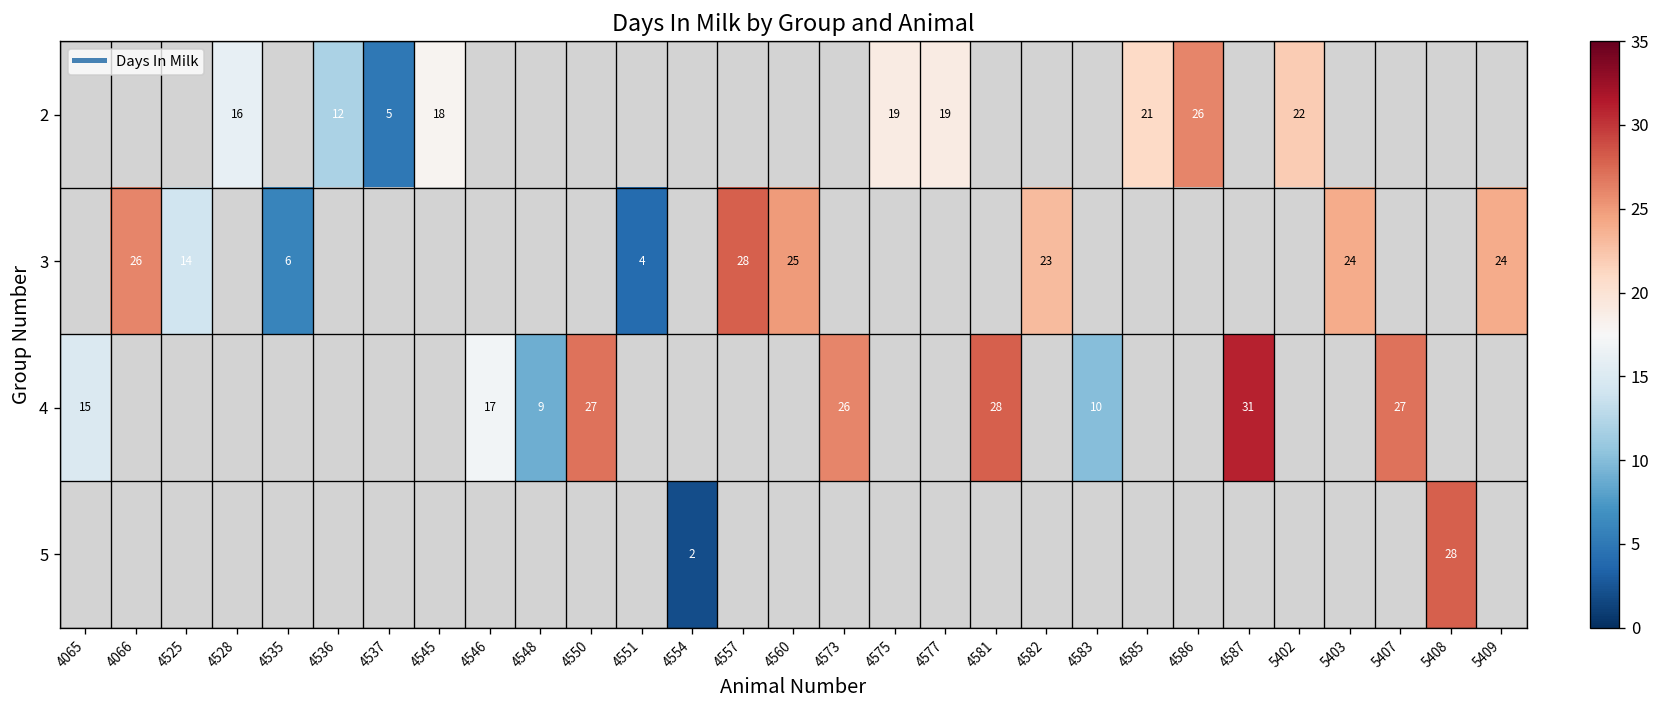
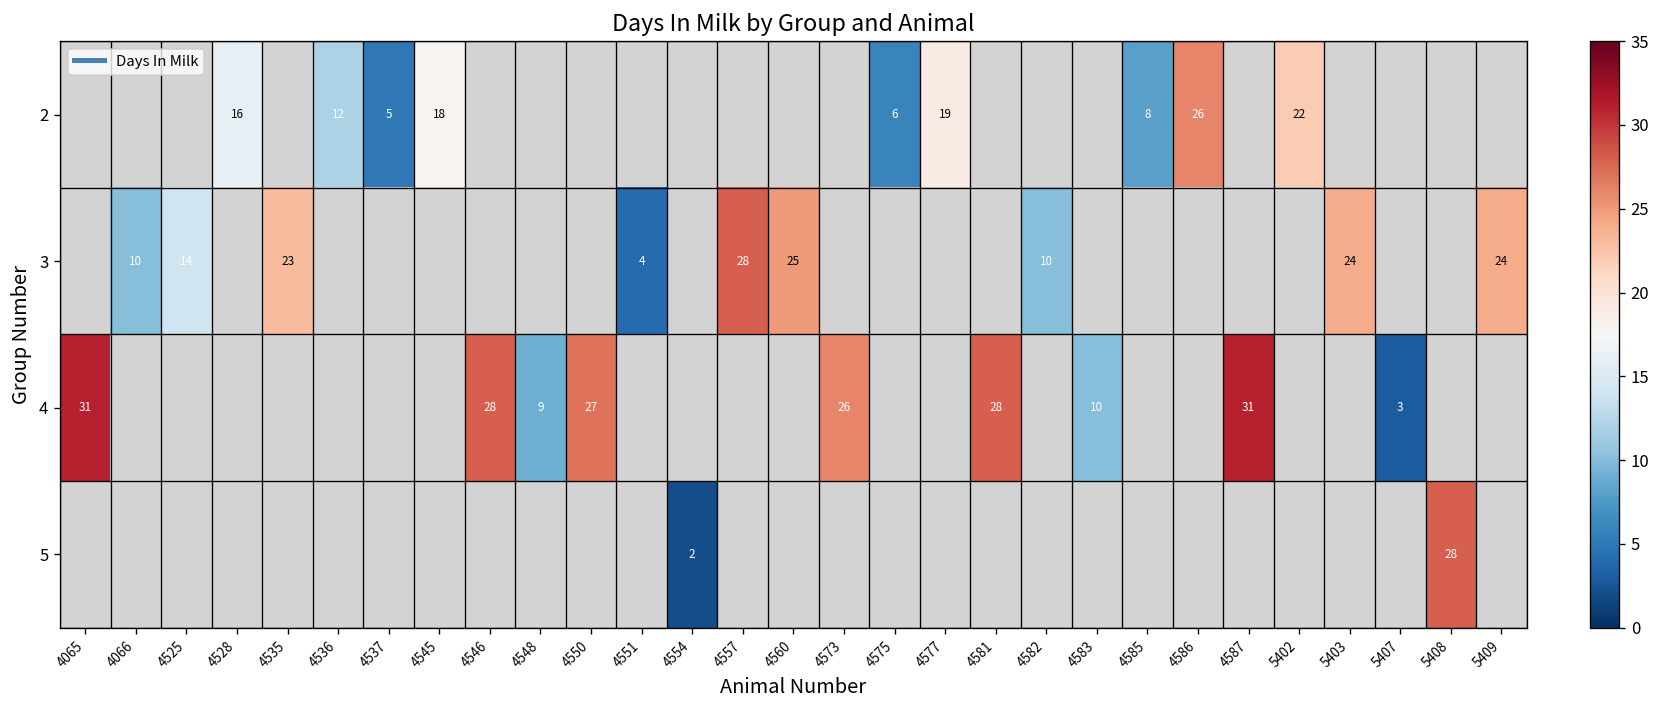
  {
    "2": {
      "4528": 16,
      "4536": 12,
      "4537": 5,
      "4545": 18,
-     "4575": 19,
+     "4575": 6,
      "4577": 19,
-     "4585": 21,
+     "4585": 8,
      "4586": 26,
      "5402": 22
    },
    "3": {
-     "4066": 26,
-     "4535": 6,
+     "4066": 10,
+     "4535": 23,
      "4551": 4,
      "4557": 28,
      "4560": 25,
-     "4582": 23,
+     "4582": 10,
      "5403": 24,
      "5409": 24
    },
    "4": {
-     "4065": 15,
-     "4546": 17,
+     "4065": 31,
+     "4546": 28,
      "4548": 9,
      "4550": 27,
      "4573": 26,
      "4581": 28,
      "4583": 10,
      "4587": 31,
-     "5407": 27
+     "5407": 3
    },
    "5": {
      "4554": 2,
      "5408": 28
    }
  }
